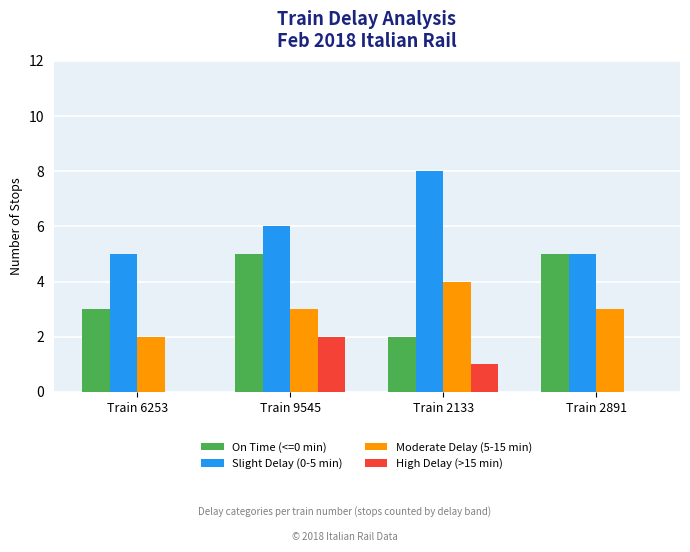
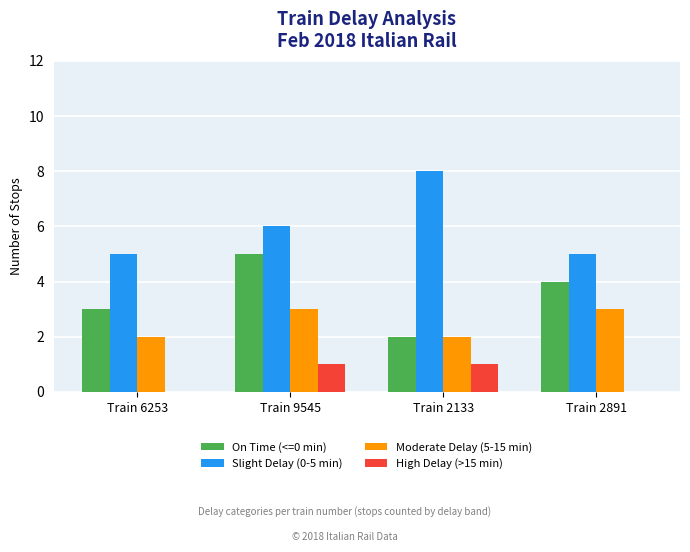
  {
    "On Time (<=0 min)": {
      "Train 6253": 3,
      "Train 9545": 5,
      "Train 2133": 2,
-     "Train 2891": 5
+     "Train 2891": 4
    },
    "Slight Delay (0-5 min)": {
      "Train 6253": 5,
      "Train 9545": 6,
      "Train 2133": 8,
      "Train 2891": 5
    },
    "Moderate Delay (5-15 min)": {
      "Train 6253": 2,
      "Train 9545": 3,
-     "Train 2133": 4,
+     "Train 2133": 2,
      "Train 2891": 3
    },
    "High Delay (>15 min)": {
      "Train 6253": 0,
-     "Train 9545": 2,
+     "Train 9545": 1,
      "Train 2133": 1,
      "Train 2891": 0
    }
  }
